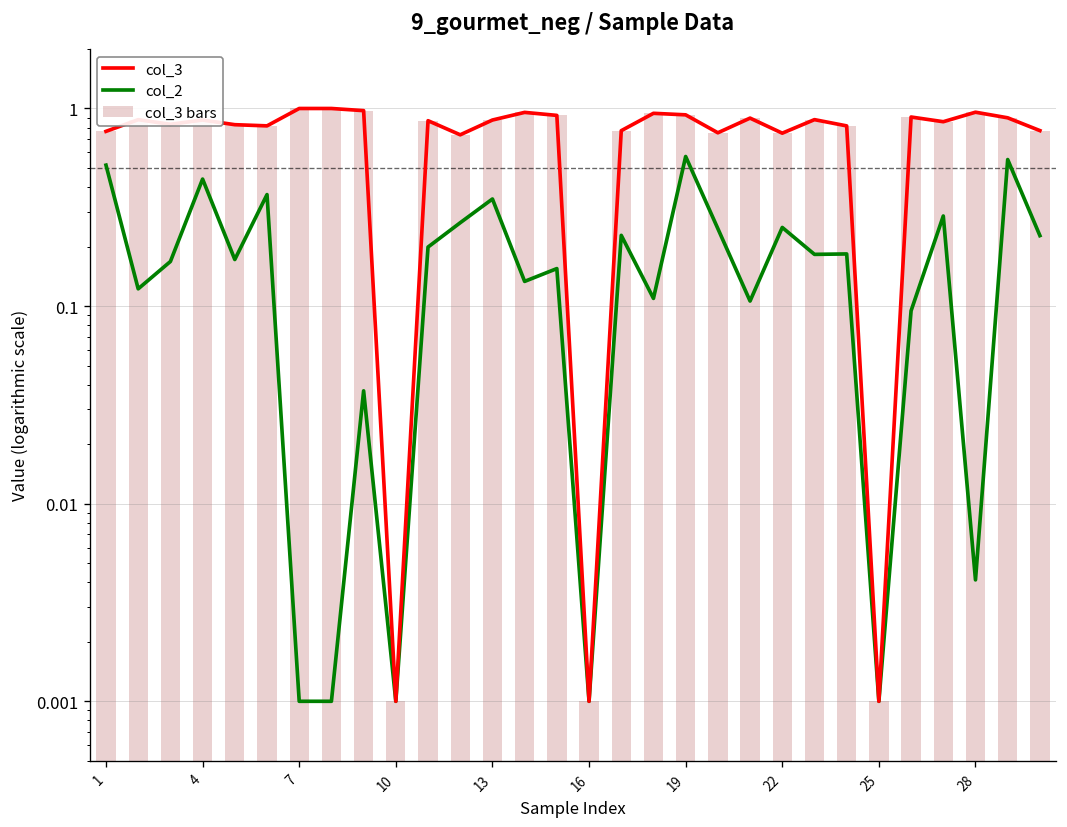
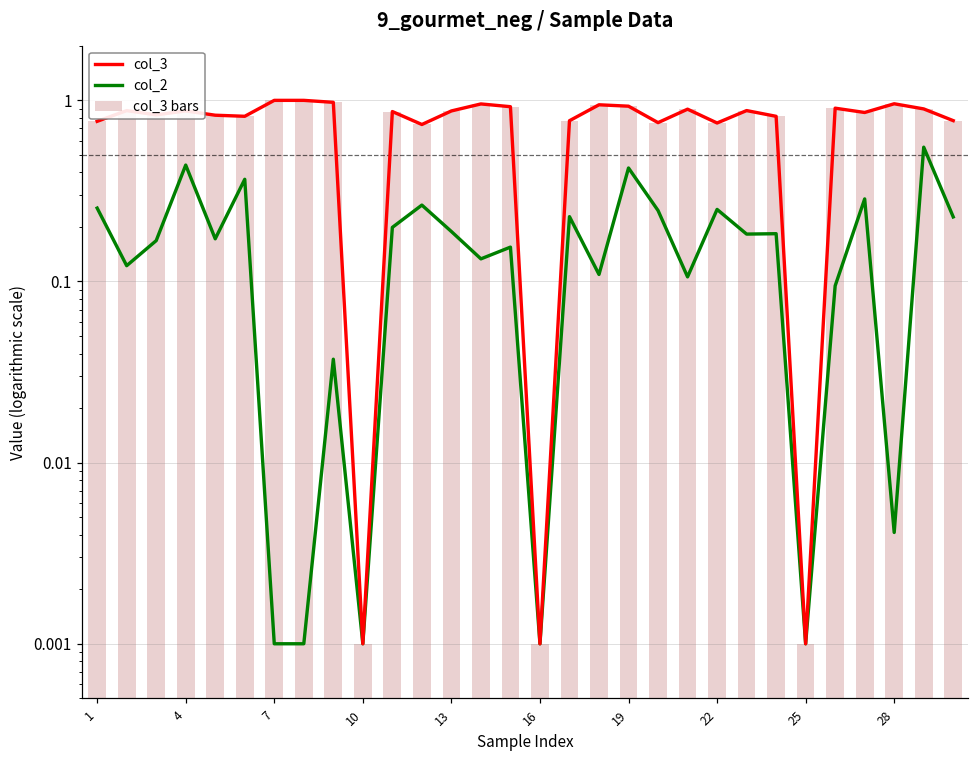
  {
    "col_3": {
      "1": 0.8,
      "7": 1.0,
      "13": 0.9,
      "19": 0.9,
      "22": 0.8,
      "28": 1.0
    },
    "col_3 bars": {
      "1": 0.8,
      "7": 1.0,
      "10": 0.0010,
      "13": 0.9,
      "16": 0.0010,
      "19": 0.9,
      "22": 0.8,
      "25": 0.0010,
      "28": 1.0
    },
    "col_2": {
-     "1": 0.52,
+     "1": 0.25,
      "4": 0.44,
      "7": 0.0010,
-     "13": 0.35,
-     "19": 0.57,
+     "13": 0.19,
+     "19": 0.42,
      "22": 0.25,
      "28": 0.0041
    }
  }
